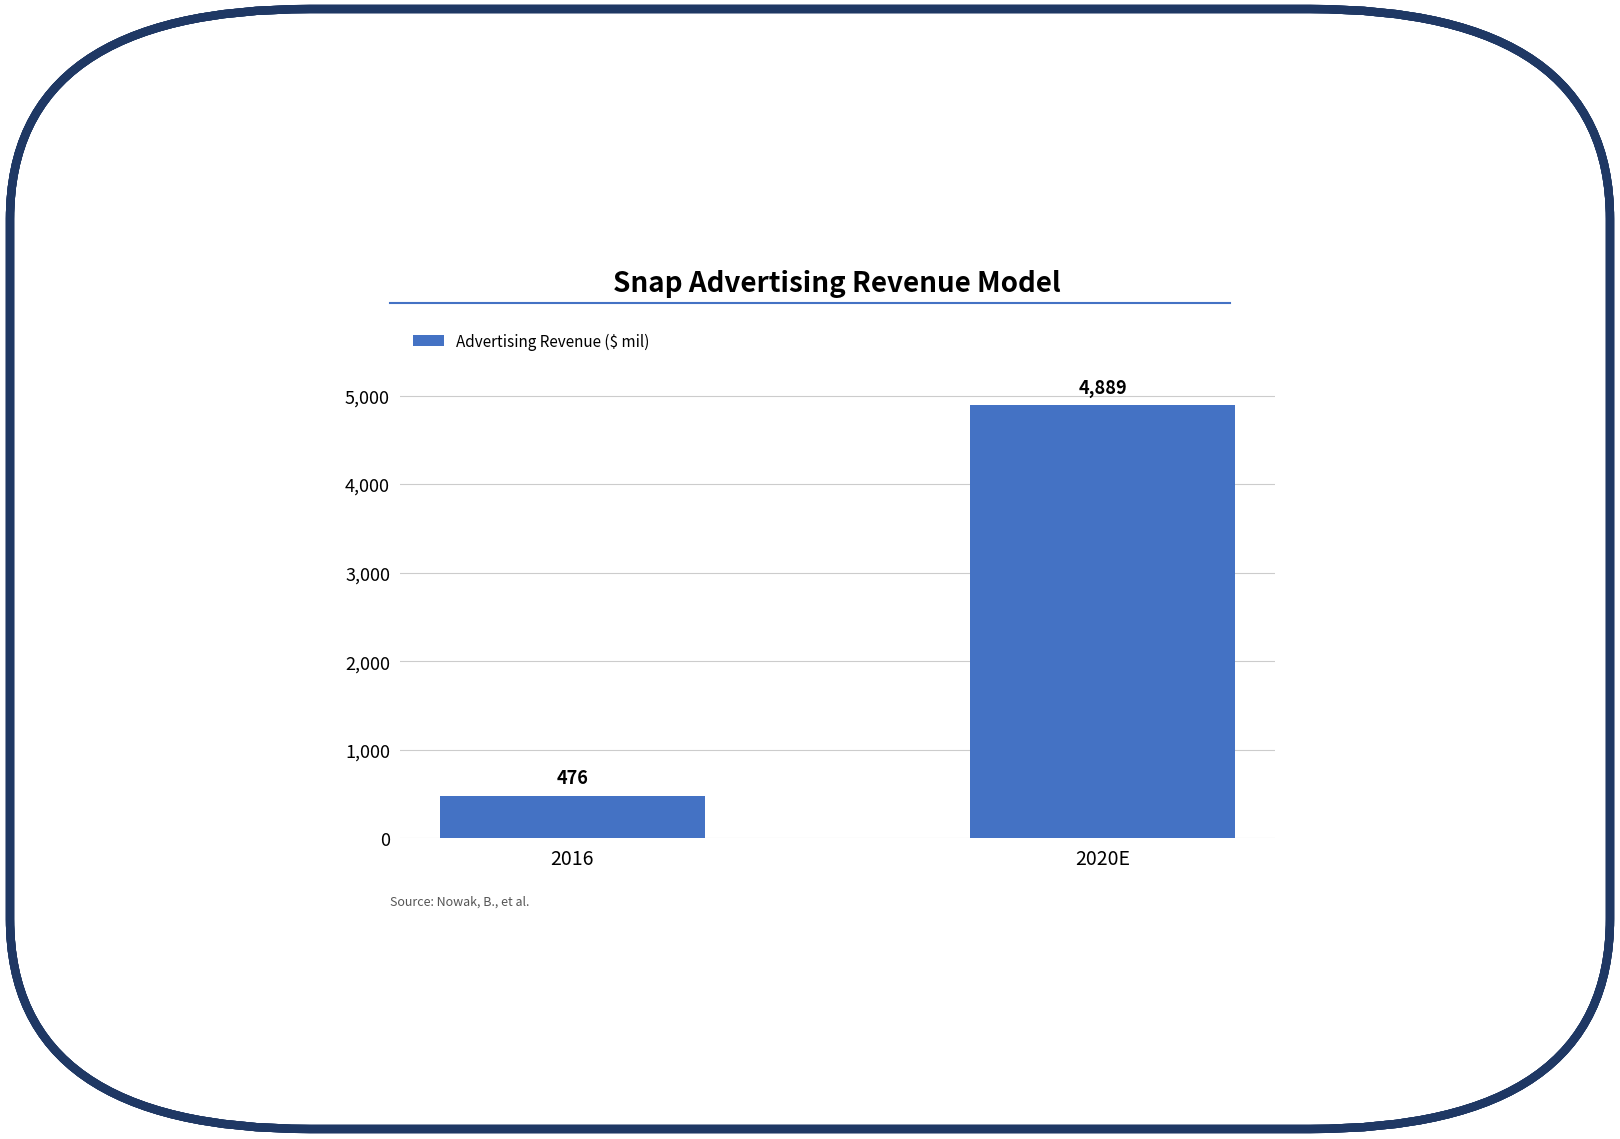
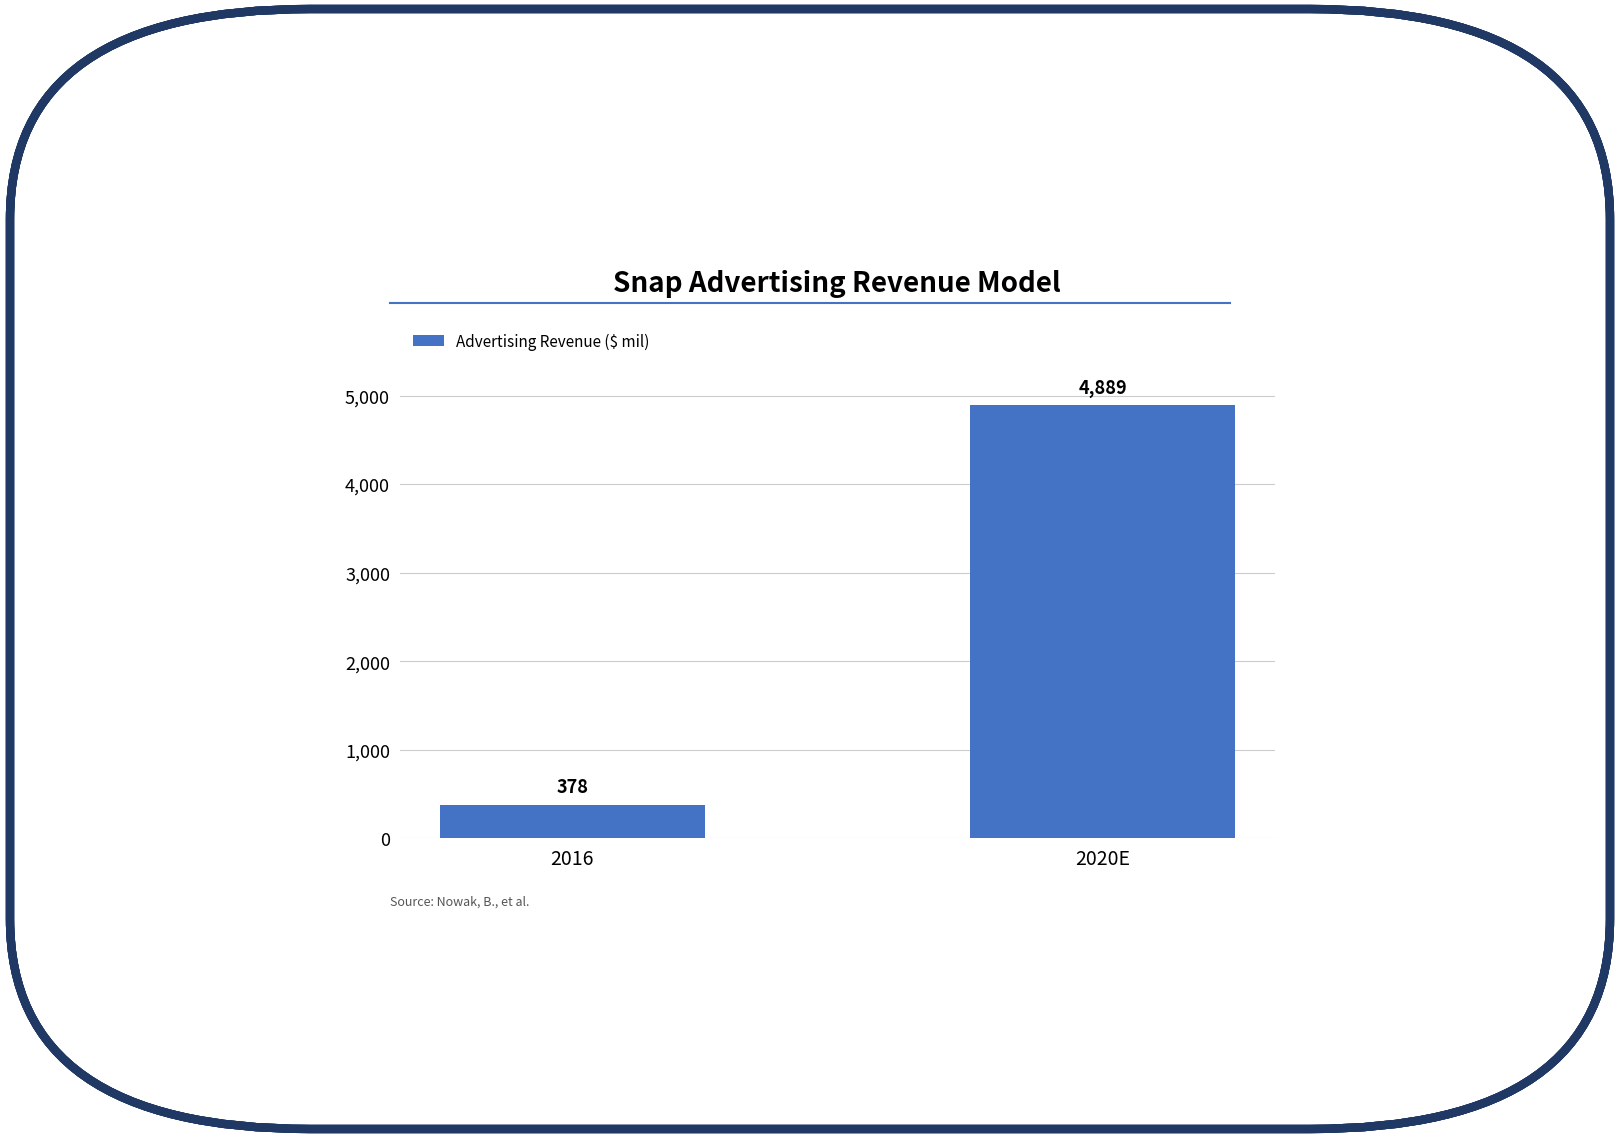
  {
-   "2016": "476",
+   "2016": "378",
    "2020E": "4,889"
  }
